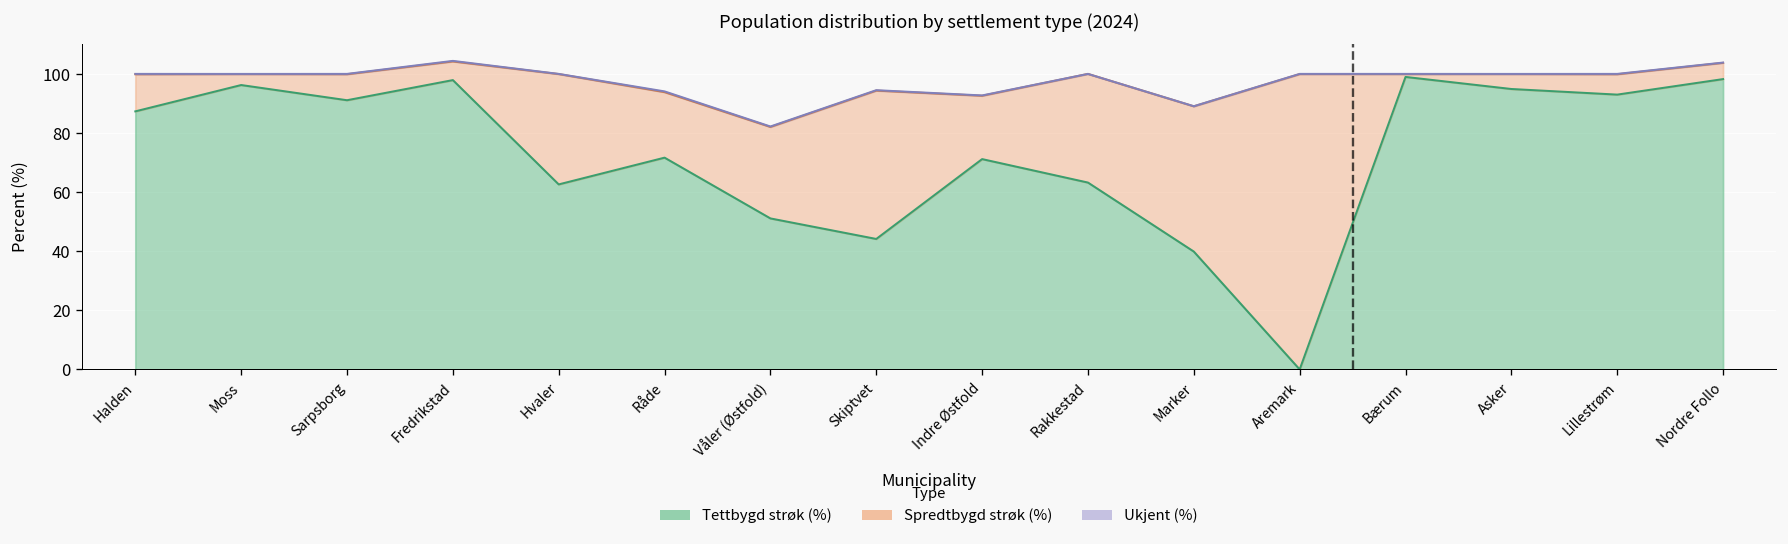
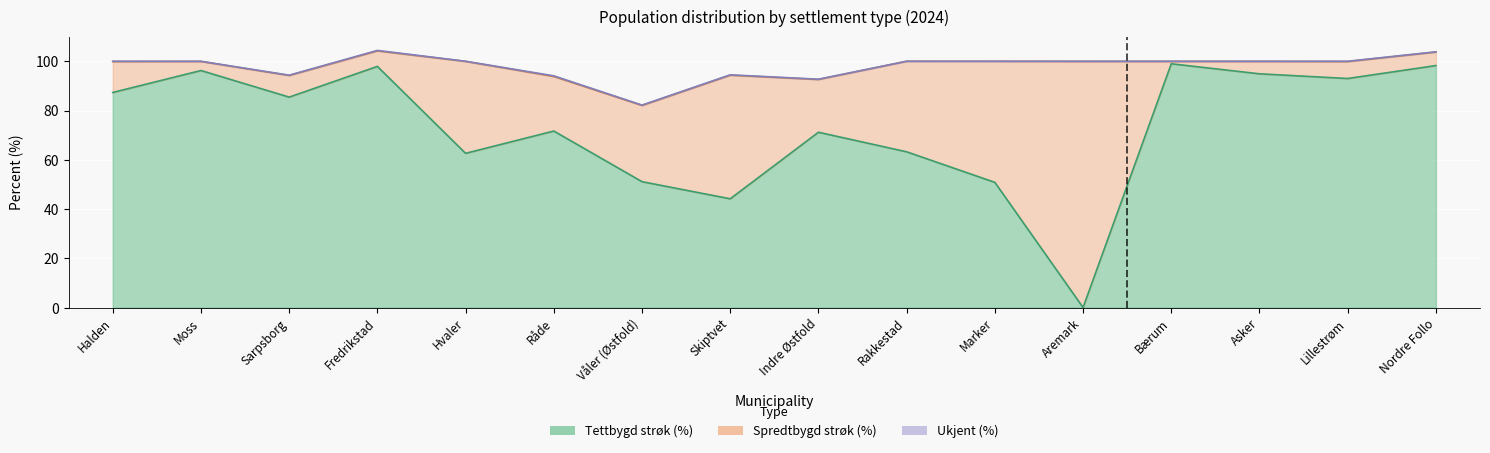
  {
    "Tettbygd strøk (%)": {
      "Halden": 87,
      "Moss": 96,
-     "Sarpsborg": 91,
+     "Sarpsborg": 85,
      "Fredrikstad": 98,
      "Hvaler": 63,
      "Råde": 72,
      "Våler (Østfold)": 51,
      "Skiptvet": 44,
      "Indre Østfold": 71,
      "Rakkestad": 63,
-     "Marker": 40,
+     "Marker": 51,
      "Aremark": 0,
      "Asker": 95,
      "Lillestrøm": 93,
      "Nordre Follo": 98
    }
  }
